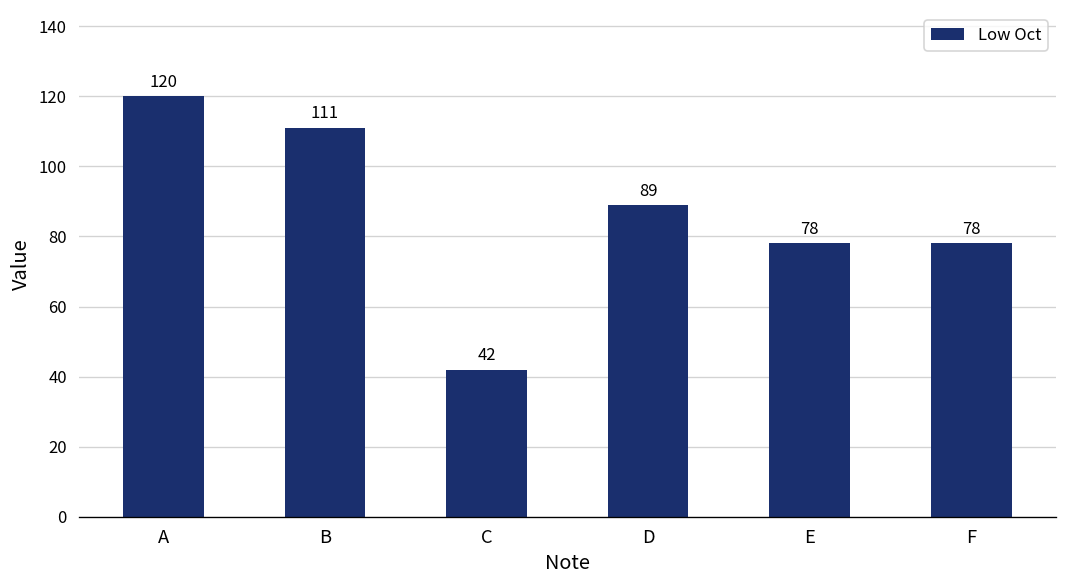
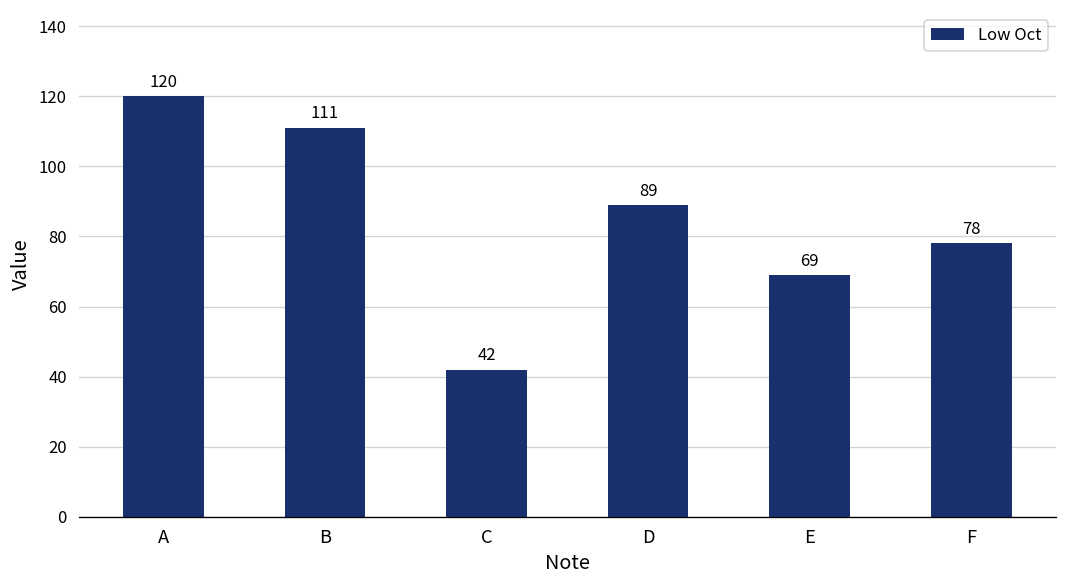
  {
    "A": 120,
    "B": 111,
    "C": 42,
    "D": 89,
-   "E": 78,
+   "E": 69,
    "F": 78
  }
